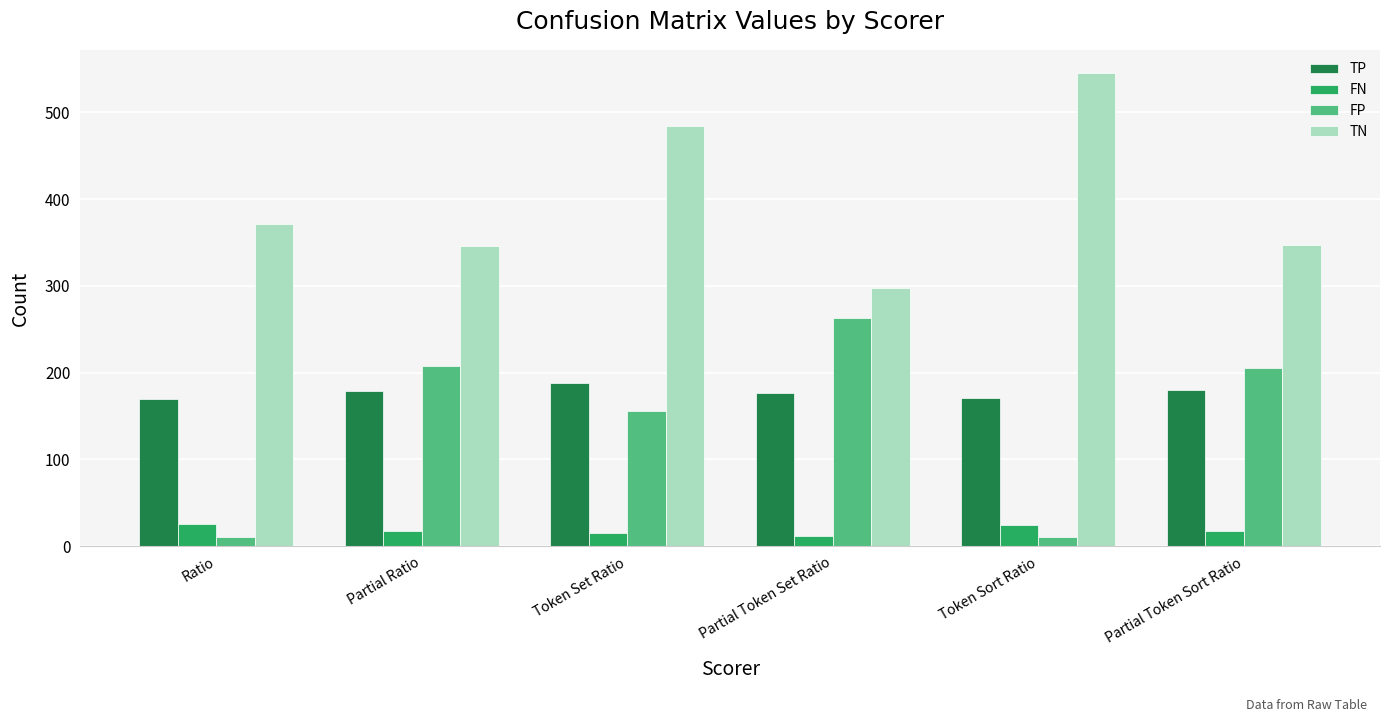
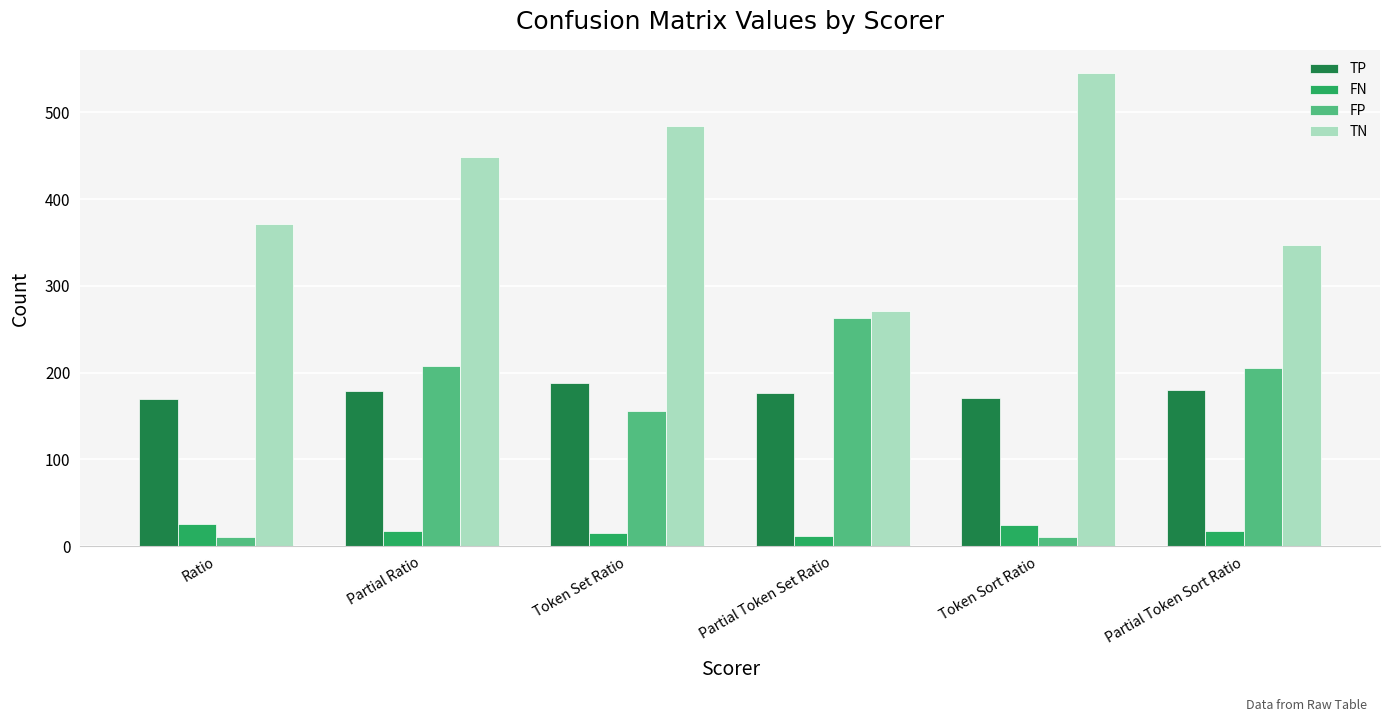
  {
    "TN": {
      "Ratio": 370,
-     "Partial Ratio": 350,
+     "Partial Ratio": 450,
      "Token Set Ratio": 480,
-     "Partial Token Set Ratio": 300,
+     "Partial Token Set Ratio": 270,
      "Token Sort Ratio": 550,
      "Partial Token Sort Ratio": 350
    }
  }
